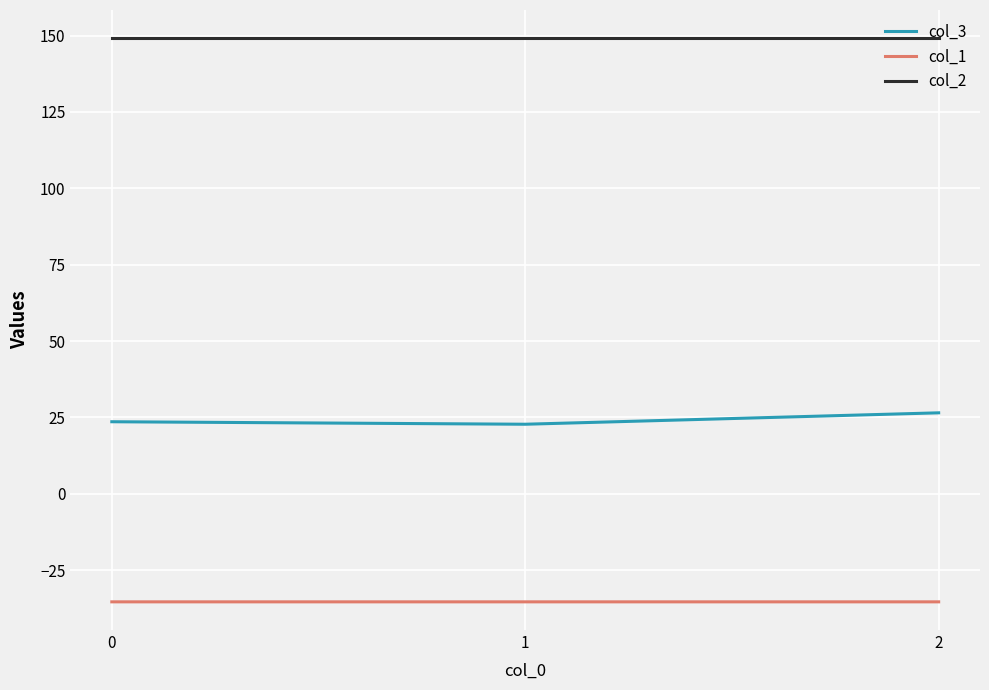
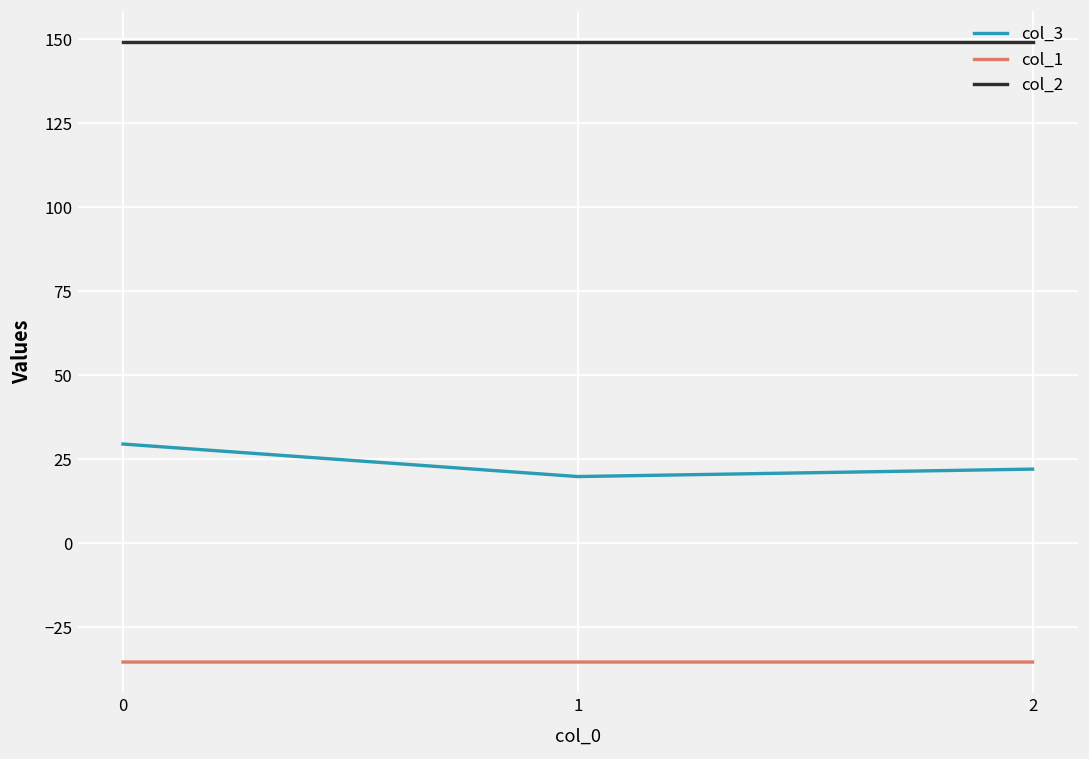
  {
    "col_3": {
-     "0": 24,
-     "1": 23,
-     "2": 27
+     "0": 30,
+     "1": 20,
+     "2": 22
    },
    "col_1": {
      "0": -35,
      "1": -35,
      "2": -35
    },
    "col_2": {
      "0": 149,
      "1": 149,
      "2": 149
    }
  }
